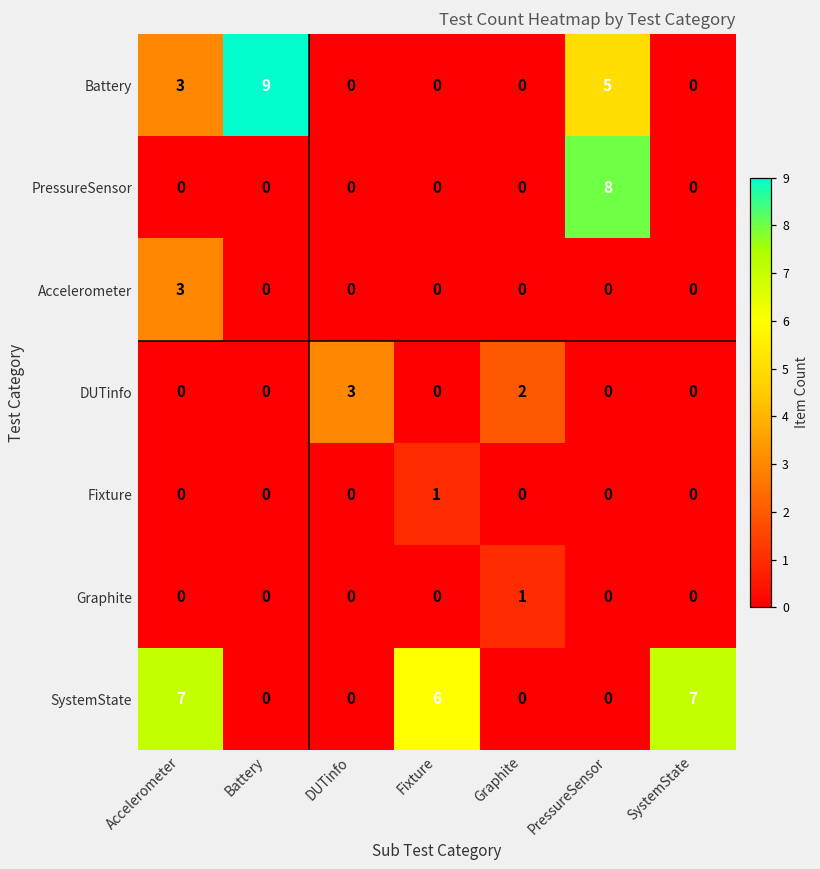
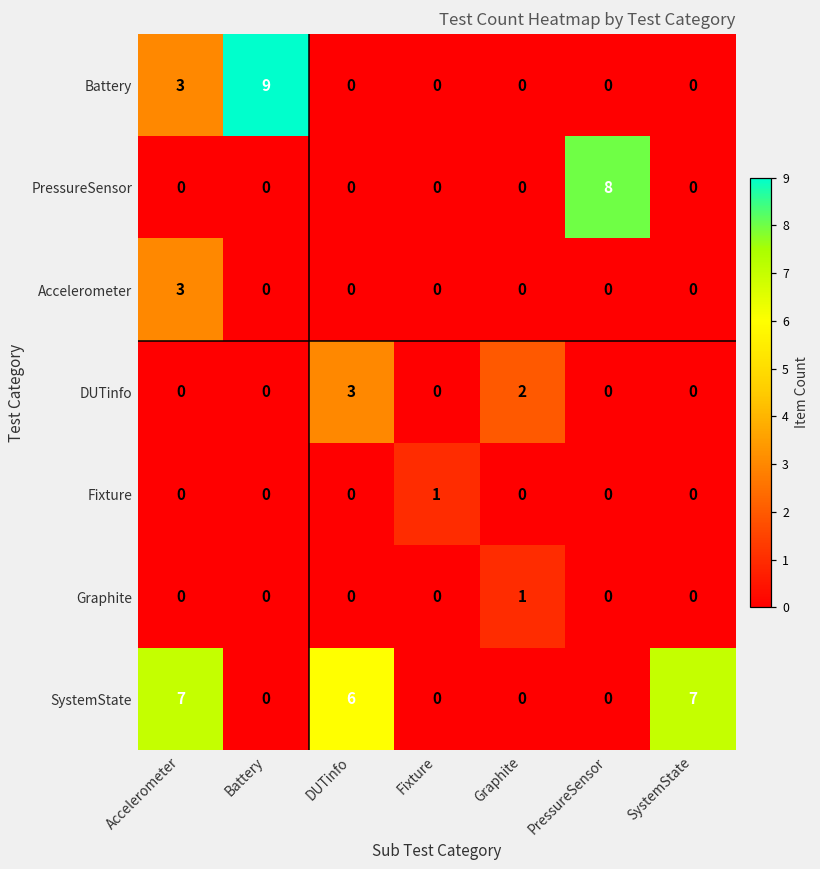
  {
    "Battery": {
      "Accelerometer": 3,
      "Battery": 9,
      "DUTinfo": 0,
      "Fixture": 0,
      "Graphite": 0,
-     "PressureSensor": 5,
+     "PressureSensor": 0,
      "SystemState": 0
    },
    "PressureSensor": {
      "Accelerometer": 0,
      "Battery": 0,
      "DUTinfo": 0,
      "Fixture": 0,
      "Graphite": 0,
      "PressureSensor": 8,
      "SystemState": 0
    },
    "Accelerometer": {
      "Accelerometer": 3,
      "Battery": 0,
      "DUTinfo": 0,
      "Fixture": 0,
      "Graphite": 0,
      "PressureSensor": 0,
      "SystemState": 0
    },
    "DUTinfo": {
      "Accelerometer": 0,
      "Battery": 0,
      "DUTinfo": 3,
      "Fixture": 0,
      "Graphite": 2,
      "PressureSensor": 0,
      "SystemState": 0
    },
    "Fixture": {
      "Accelerometer": 0,
      "Battery": 0,
      "DUTinfo": 0,
      "Fixture": 1,
      "Graphite": 0,
      "PressureSensor": 0,
      "SystemState": 0
    },
    "Graphite": {
      "Accelerometer": 0,
      "Battery": 0,
      "DUTinfo": 0,
      "Fixture": 0,
      "Graphite": 1,
      "PressureSensor": 0,
      "SystemState": 0
    },
    "SystemState": {
      "Accelerometer": 7,
      "Battery": 0,
-     "DUTinfo": 0,
-     "Fixture": 6,
+     "DUTinfo": 6,
+     "Fixture": 0,
      "Graphite": 0,
      "PressureSensor": 0,
      "SystemState": 7
    }
  }
